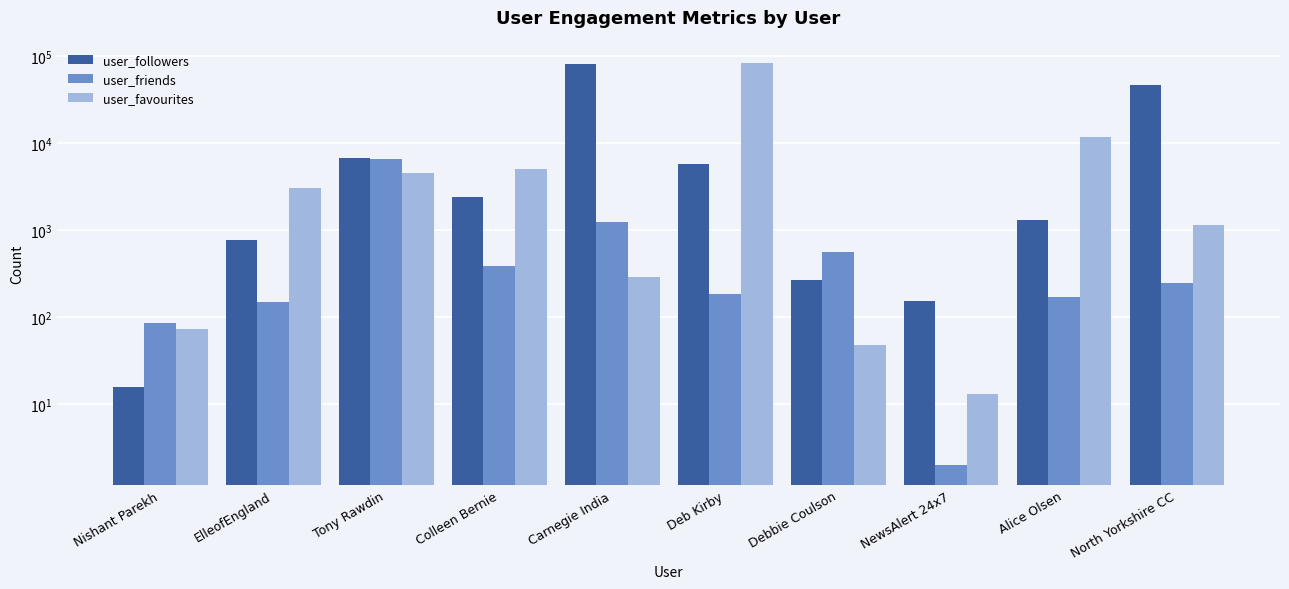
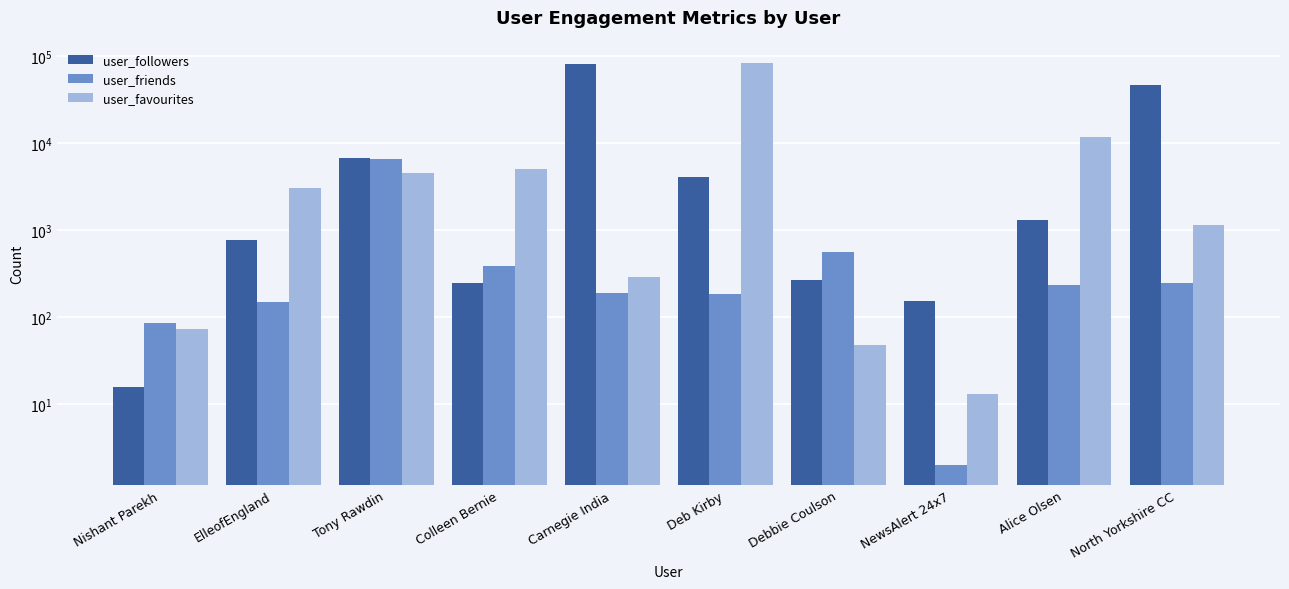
  {
    "user_followers": {
      "Nishant Parekh": 16,
      "ElleofEngland": 800,
      "Tony Rawdin": 7000,
-     "Colleen Bernie": 2400,
+     "Colleen Bernie": 240,
      "Carnegie India": 80000,
-     "Deb Kirby": 6000,
+     "Deb Kirby": 4000,
      "Debbie Coulson": 270,
      "NewsAlert 24x7": 150,
      "Alice Olsen": 1300,
      "North Yorkshire CC": 50000
    },
    "user_friends": {
      "Nishant Parekh": 90,
      "ElleofEngland": 150,
      "Tony Rawdin": 7000,
      "Colleen Bernie": 400,
-     "Carnegie India": 1200,
+     "Carnegie India": 190,
      "Deb Kirby": 180,
      "Debbie Coulson": 600,
      "NewsAlert 24x7": 2,
-     "Alice Olsen": 170,
+     "Alice Olsen": 240,
      "North Yorkshire CC": 240
    },
    "user_favourites": {
      "Nishant Parekh": 70,
      "ElleofEngland": 3000,
      "Tony Rawdin": 4000,
      "Colleen Bernie": 5000,
      "Carnegie India": 290,
      "Deb Kirby": 80000,
      "Debbie Coulson": 50,
      "NewsAlert 24x7": 13,
      "Alice Olsen": 12000,
      "North Yorkshire CC": 1100
    }
  }
